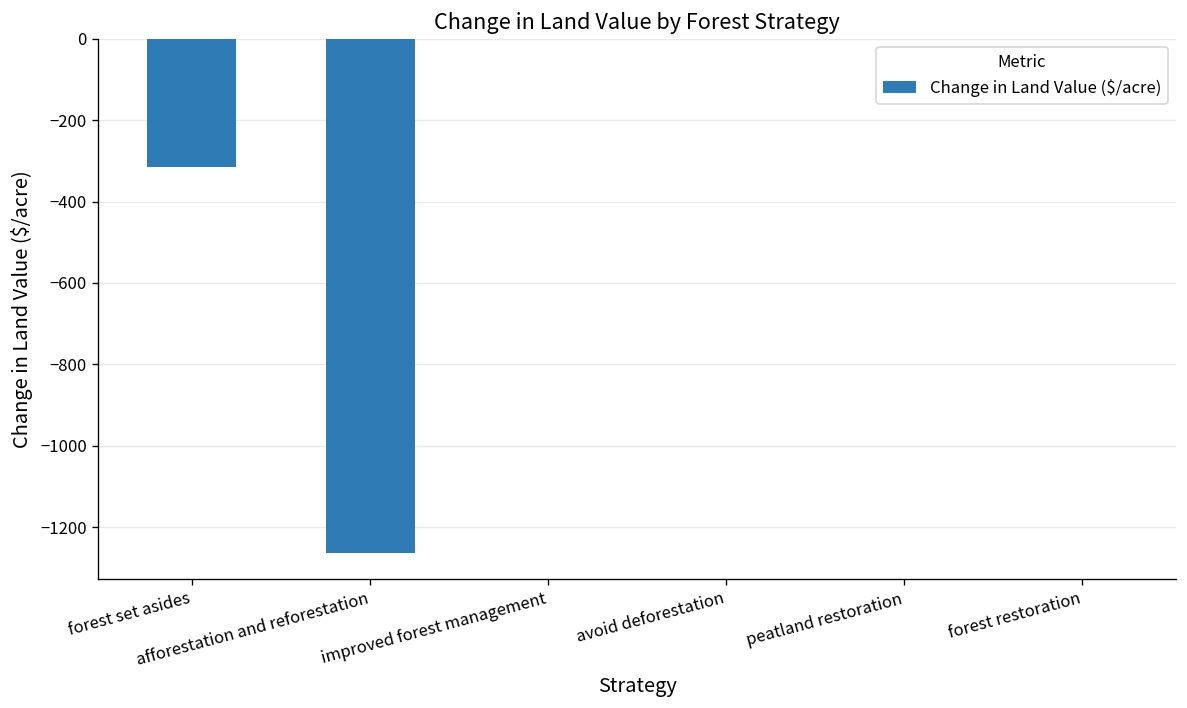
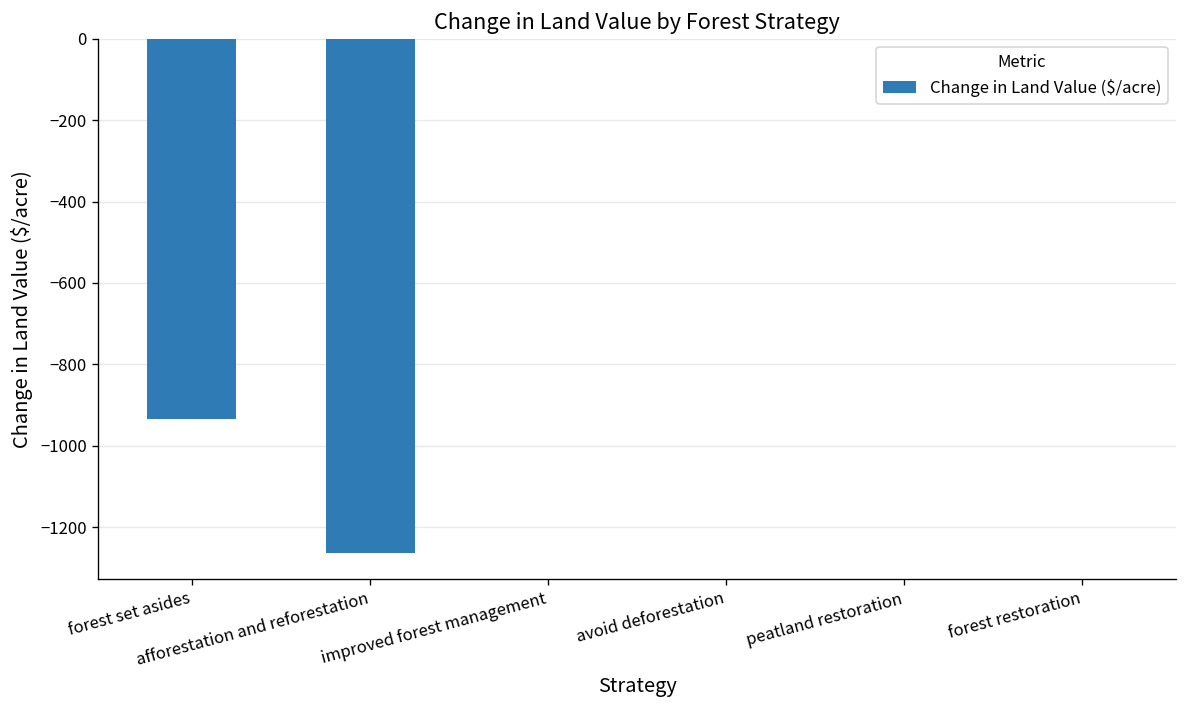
  {
-   "forest set asides": -320,
+   "forest set asides": -930,
    "afforestation and reforestation": -1260,
    "improved forest management": 0,
    "avoid deforestation": 0,
    "peatland restoration": 0,
    "forest restoration": 0
  }
